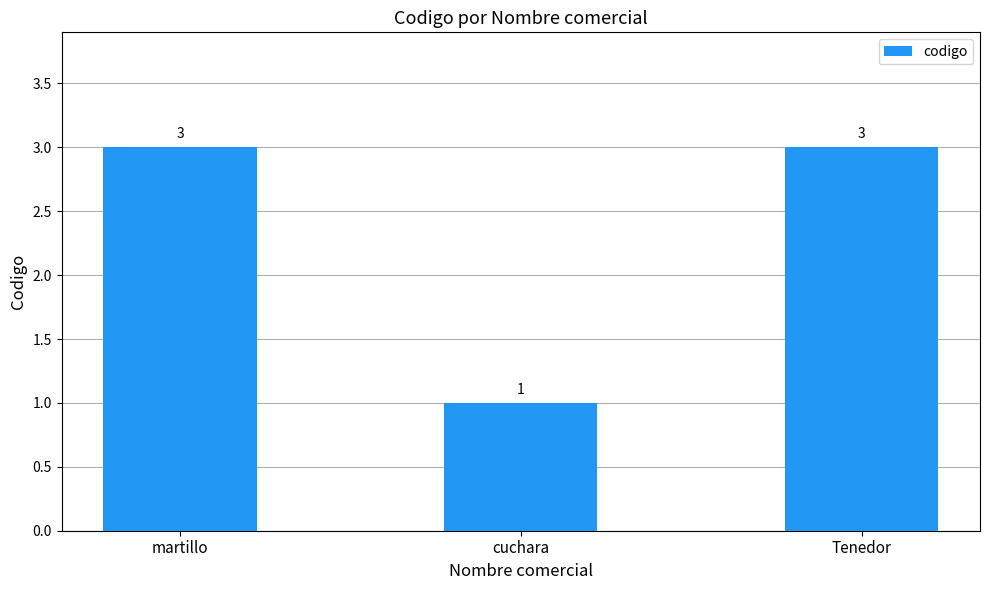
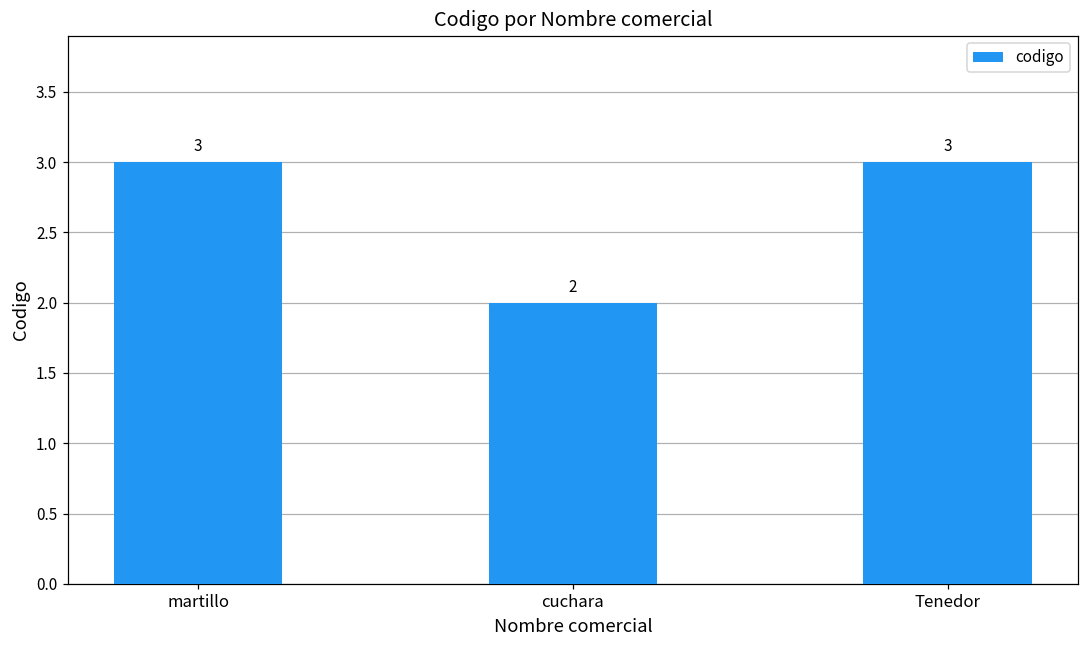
  {
    "martillo": 3,
-   "cuchara": 1,
+   "cuchara": 2,
    "Tenedor": 3
  }
